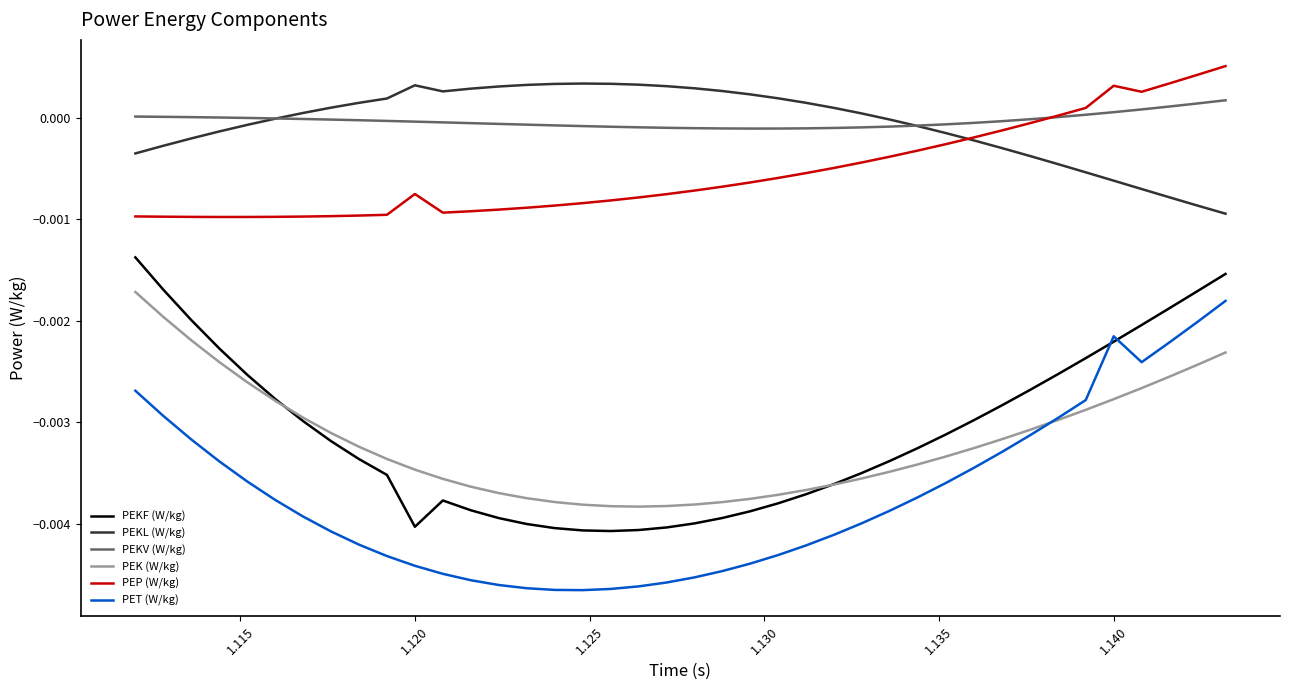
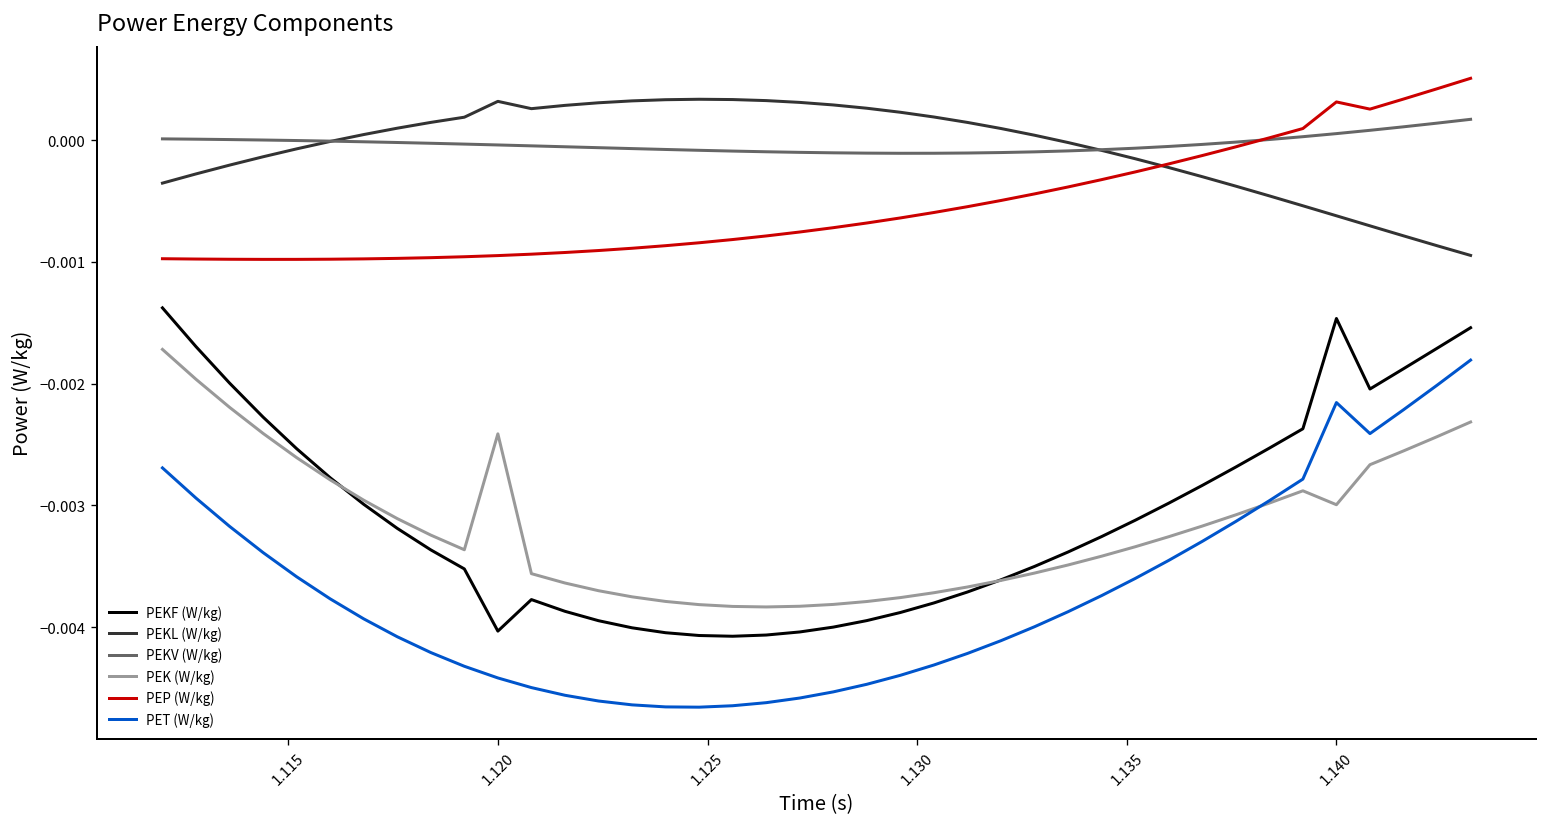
  {
    "PEKF (W/kg)": {
      "1.120": -0.00403,
-     "1.140": -0.00221
+     "1.140": -0.00146
    },
    "PEKL (W/kg)": {
      "1.120": 0.00032,
      "1.140": -0.00062
    },
    "PEKV (W/kg)": {
      "1.120": -0.00004,
      "1.140": 0.00005
    },
    "PEK (W/kg)": {
-     "1.120": -0.00347,
-     "1.140": -0.00277
+     "1.120": -0.00241,
+     "1.140": -0.00299
    },
    "PEP (W/kg)": {
-     "1.120": -0.00075,
+     "1.120": -0.00095,
      "1.140": 0.00031
    },
    "PET (W/kg)": {
      "1.120": -0.00442,
      "1.140": -0.00215
    }
  }
